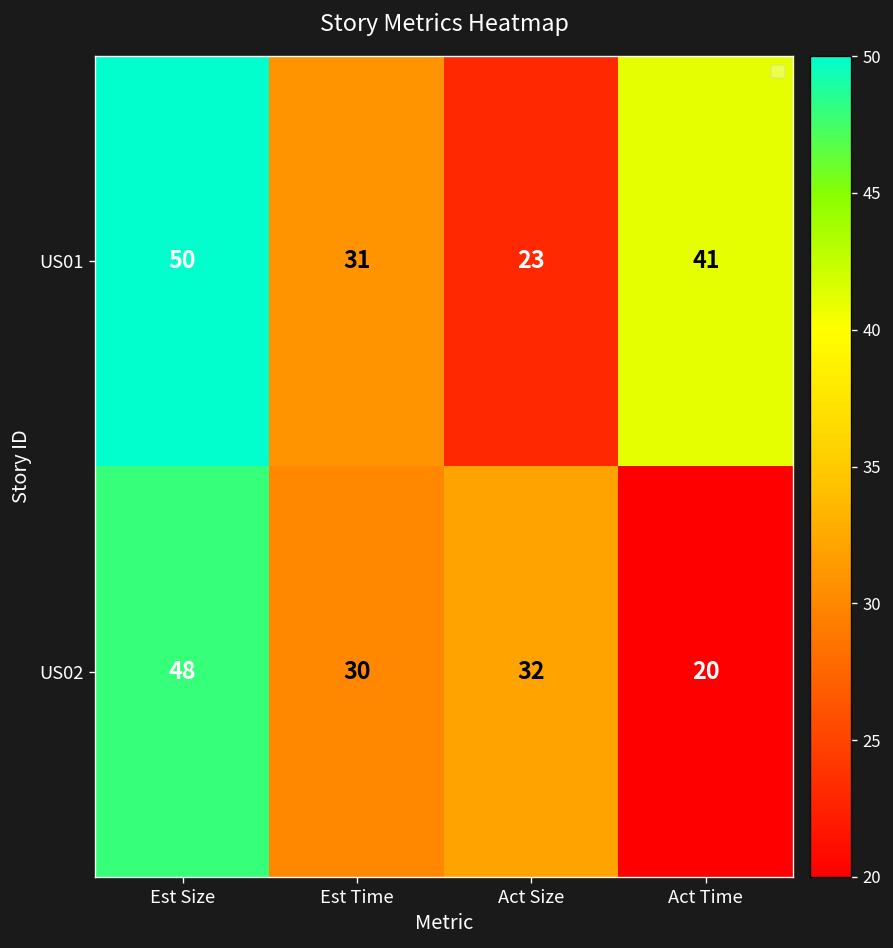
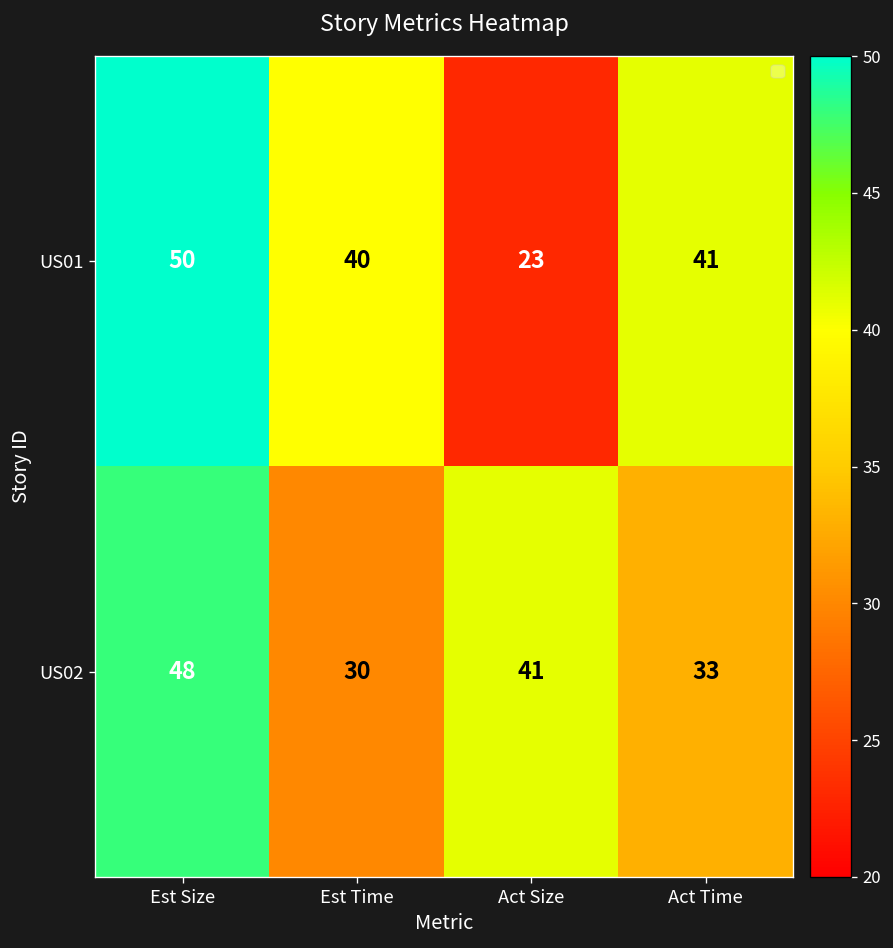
  {
    "US01": {
      "Est Size": 50,
-     "Est Time": 31,
+     "Est Time": 40,
      "Act Size": 23,
      "Act Time": 41
    },
    "US02": {
      "Est Size": 48,
      "Est Time": 30,
-     "Act Size": 32,
-     "Act Time": 20
+     "Act Size": 41,
+     "Act Time": 33
    }
  }
